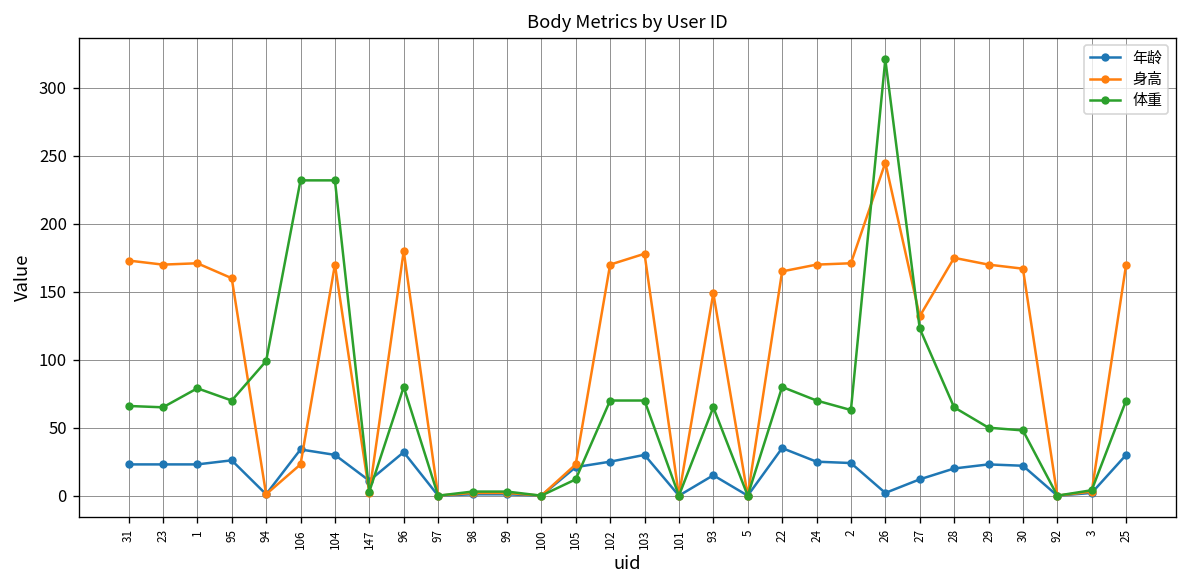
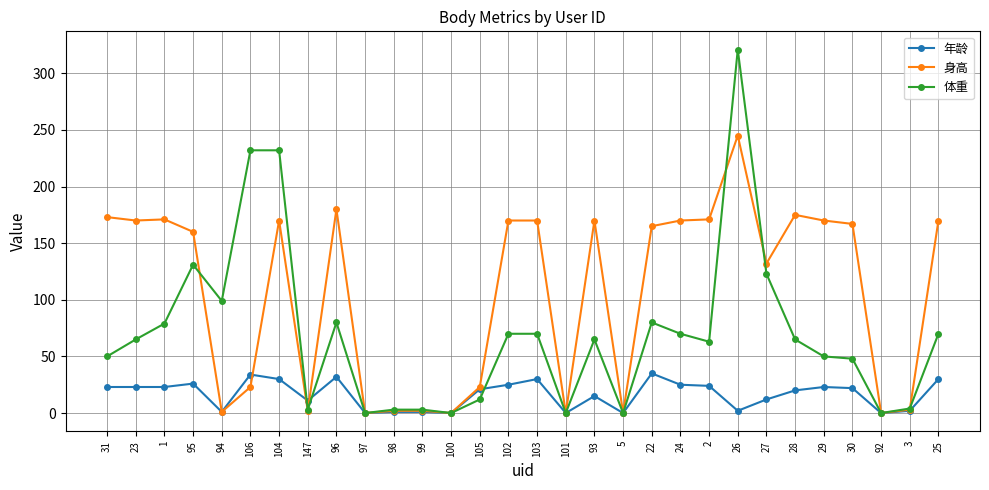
  {
    "年龄": {
      "31": 23,
      "23": 23,
      "1": 23,
      "95": 26,
      "106": 34,
      "104": 30,
      "147": 11,
      "96": 32,
      "102": 25,
      "103": 30,
      "93": 15,
      "22": 35,
      "24": 25,
      "2": 24,
      "26": 2,
      "27": 12,
      "28": 20,
      "29": 23,
      "30": 22,
      "25": 30
    },
    "身高": {
      "31": 173,
      "23": 170,
      "1": 171,
      "95": 160,
      "106": 23,
      "104": 170,
      "96": 180,
      "102": 170,
-     "103": 178,
-     "93": 149,
+     "103": 170,
+     "93": 170,
      "22": 165,
      "24": 170,
      "2": 171,
      "26": 245,
      "27": 132,
      "28": 175,
      "29": 170,
      "30": 167,
      "25": 170
    },
    "体重": {
-     "31": 66,
+     "31": 50,
      "23": 65,
      "1": 79,
-     "95": 70,
+     "95": 131,
      "94": 99,
      "106": 232,
      "104": 232,
      "96": 80,
      "105": 12,
      "102": 70,
      "103": 70,
      "93": 65,
      "22": 80,
      "24": 70,
      "2": 63,
      "26": 321,
      "27": 123,
      "28": 65,
      "29": 50,
      "30": 48,
      "25": 70
    }
  }
